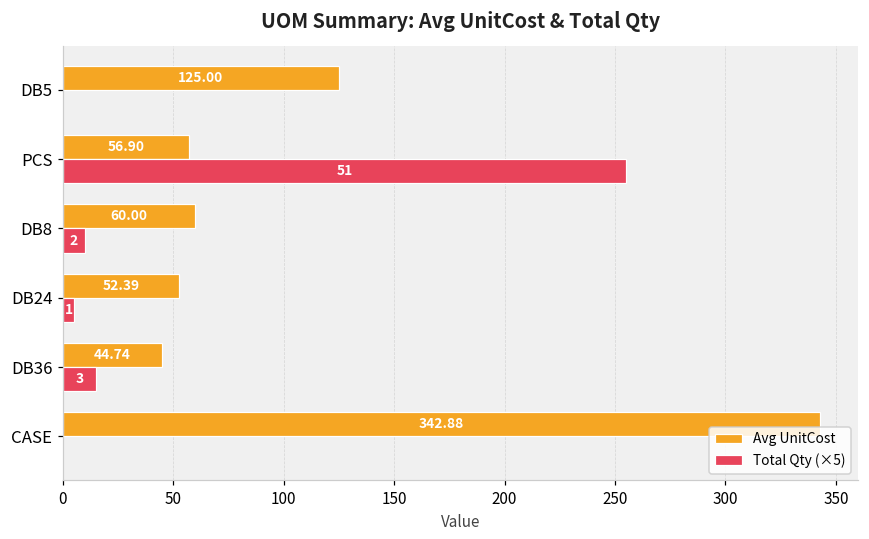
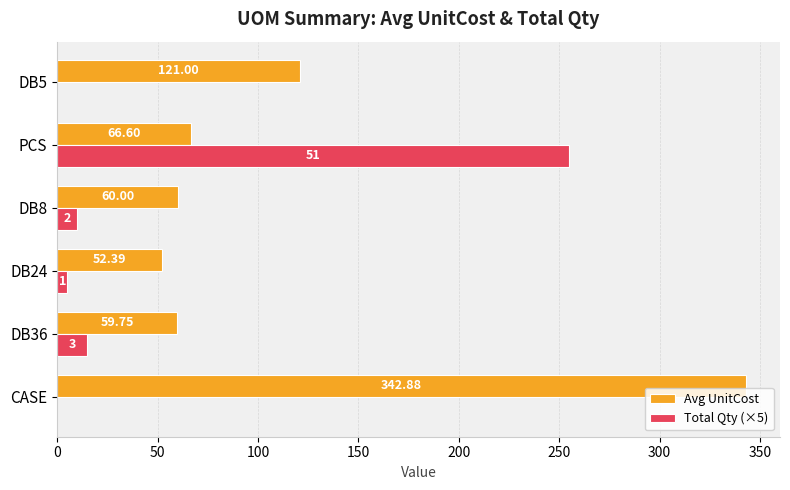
  {
    "Avg UnitCost": {
-     "DB5": 125.00,
-     "PCS": 56.90,
+     "DB5": 121.00,
+     "PCS": 66.60,
      "DB8": 60.00,
      "DB24": 52.39,
-     "DB36": 44.74,
+     "DB36": 59.75,
      "CASE": 342.88
    },
    "Total Qty (×5)": {
      "DB5": 0,
      "CASE": 0
    }
  }
